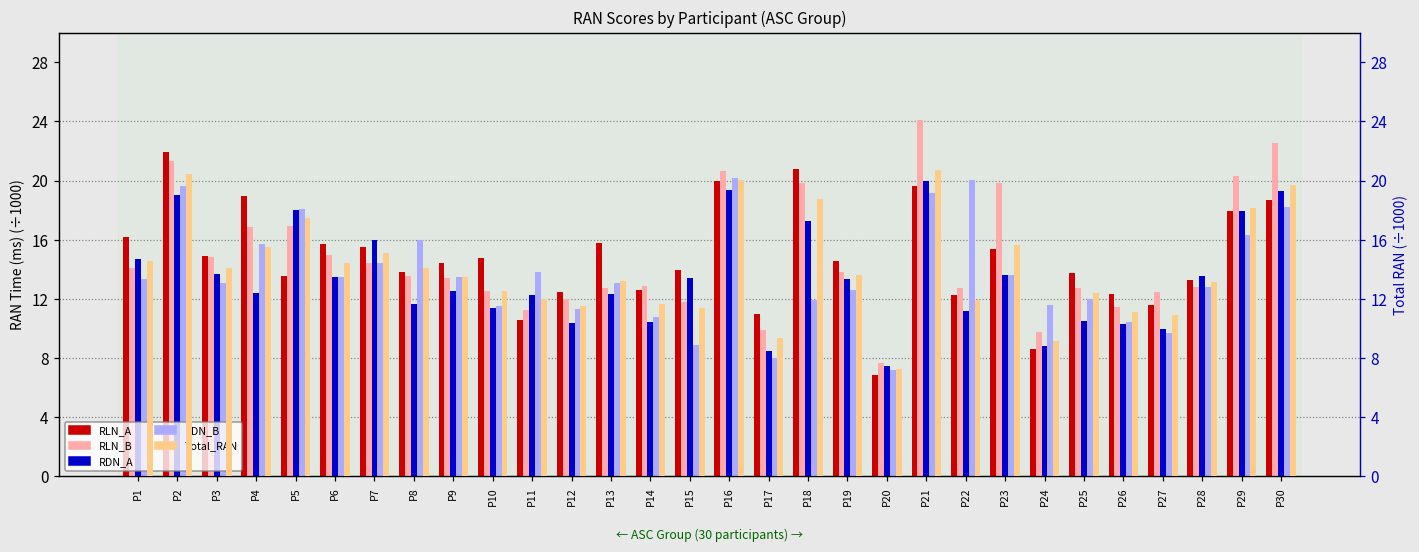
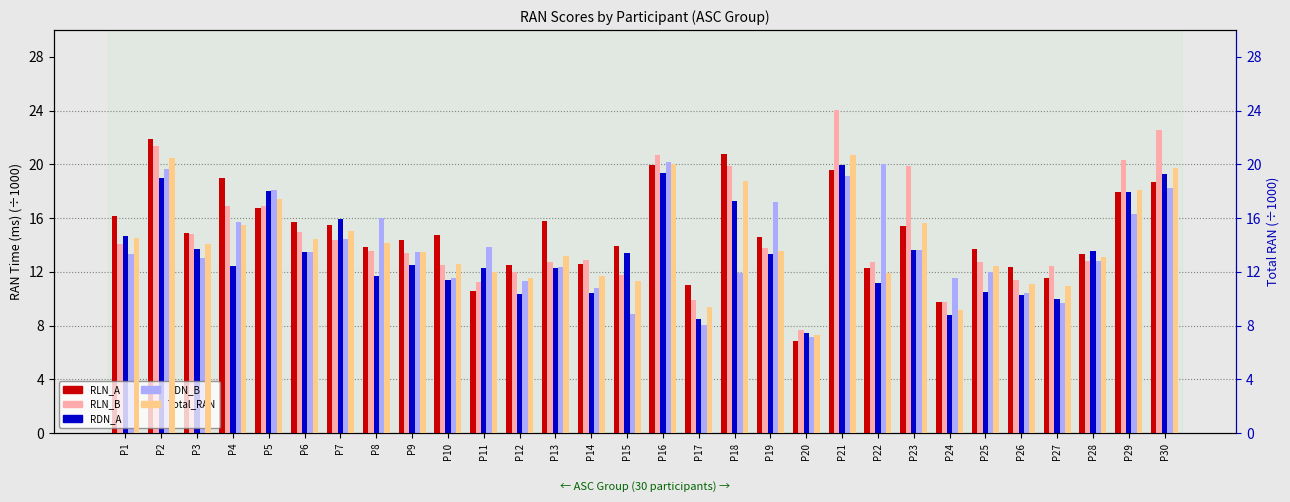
  {
    "RLN_A": {
      "P1": 16.2,
      "P2": 21.9,
      "P3": 14.9,
      "P4": 19.0,
-     "P5": 13.6,
+     "P5": 16.8,
      "P6": 15.7,
      "P7": 15.5,
      "P8": 13.8,
      "P9": 14.4,
      "P10": 14.8,
      "P11": 10.6,
      "P12": 12.5,
      "P13": 15.8,
      "P14": 12.6,
      "P15": 13.9,
      "P16": 20.0,
      "P17": 11.0,
      "P18": 20.8,
      "P19": 14.6,
      "P20": 6.8,
      "P21": 19.6,
      "P22": 12.3,
      "P23": 15.4,
-     "P24": 8.6,
+     "P24": 9.7,
      "P25": 13.7,
      "P26": 12.3,
      "P27": 11.6,
      "P28": 13.3,
      "P29": 17.9,
      "P30": 18.7
    },
    "RDN_A": {
      "P1": 14.7,
      "P2": 19.0,
      "P3": 13.7,
      "P4": 12.4,
      "P5": 18.0,
      "P6": 13.5,
      "P7": 16.0,
      "P8": 11.7,
      "P9": 12.5,
      "P10": 11.4,
      "P11": 12.3,
      "P12": 10.4,
      "P13": 12.3,
      "P14": 10.4,
      "P15": 13.4,
      "P16": 19.3,
      "P17": 8.5,
      "P18": 17.3,
      "P19": 13.3,
      "P20": 7.5,
      "P21": 20.0,
      "P22": 11.2,
      "P23": 13.6,
      "P24": 8.8,
      "P25": 10.5,
      "P26": 10.3,
      "P27": 10.0,
      "P28": 13.5,
      "P29": 18.0,
      "P30": 19.3
    },
    "RDN_B": {
      "P1": 13.3,
      "P2": 19.6,
      "P3": 13.0,
      "P4": 15.7,
      "P5": 18.1,
      "P6": 13.5,
      "P7": 14.4,
      "P8": 16.0,
      "P9": 13.5,
      "P10": 11.5,
      "P11": 13.8,
      "P12": 11.3,
-     "P13": 13.0,
+     "P13": 12.3,
      "P14": 10.8,
      "P15": 8.8,
      "P16": 20.2,
      "P17": 8.0,
      "P18": 11.9,
-     "P19": 12.6,
+     "P19": 17.2,
      "P20": 7.2,
      "P21": 19.1,
      "P22": 20.0,
      "P23": 13.6,
      "P24": 11.6,
      "P25": 12.0,
      "P26": 10.4,
      "P27": 9.7,
      "P28": 12.8,
      "P29": 16.3,
      "P30": 18.2
    }
  }
